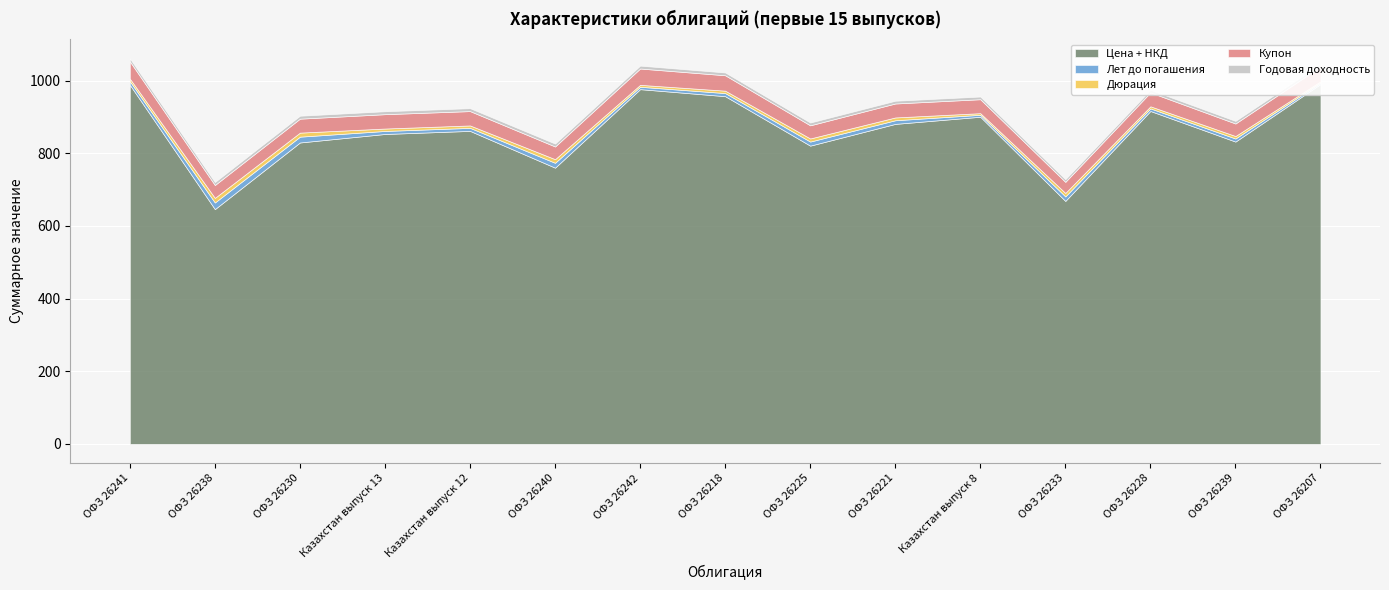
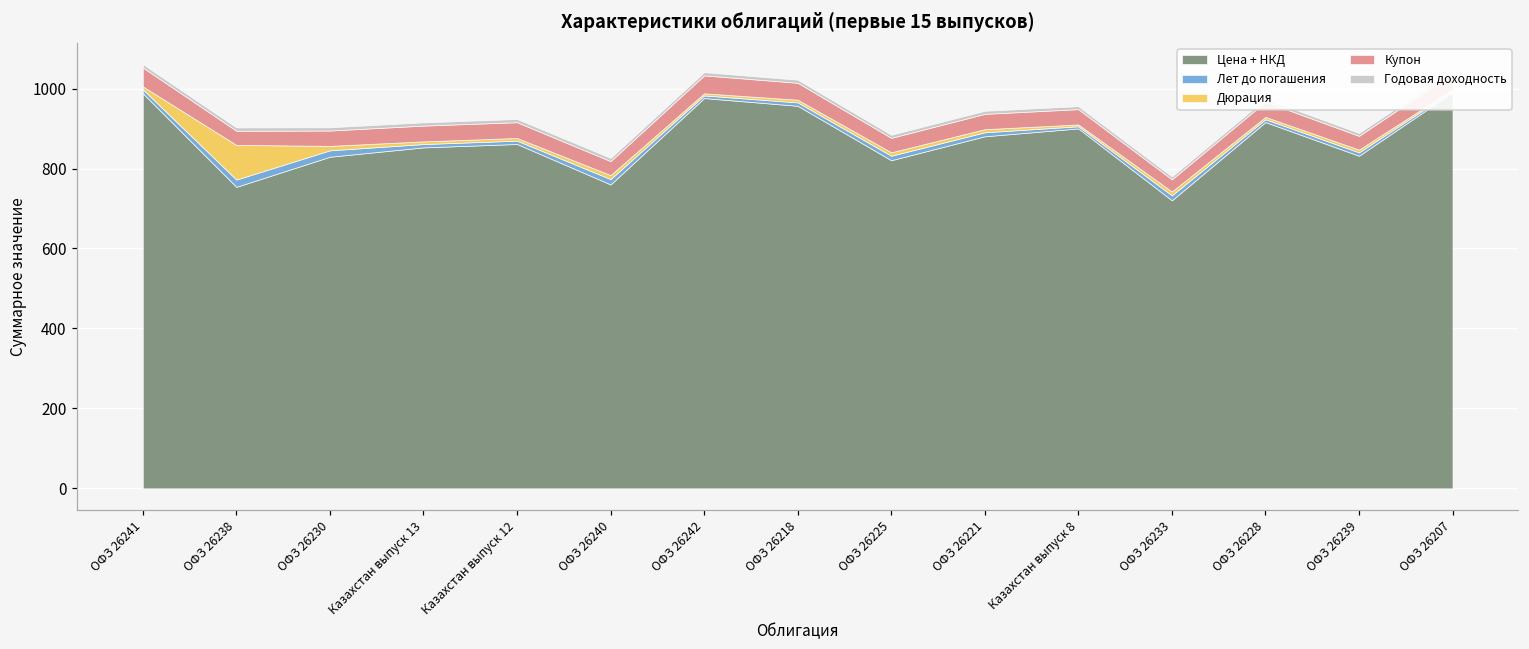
  {
    "Цена + НКД": {
      "ОФЗ 26241": 990,
-     "ОФЗ 26238": 650,
+     "ОФЗ 26238": 750,
      "ОФЗ 26230": 830,
      "Казахстан выпуск 13": 850,
      "Казахстан выпуск 12": 860,
      "ОФЗ 26240": 760,
      "ОФЗ 26218": 960,
      "ОФЗ 26225": 820,
      "ОФЗ 26221": 880,
-     "ОФЗ 26233": 670,
+     "ОФЗ 26233": 720,
      "ОФЗ 26228": 920,
      "ОФЗ 26239": 830
    },
    "Лет до погашения": {
      "ОФЗ 26241": 10,
      "ОФЗ 26238": 20,
      "ОФЗ 26230": 20,
      "ОФЗ 26240": 10,
      "ОФЗ 26225": 10,
      "ОФЗ 26221": 10,
      "ОФЗ 26233": 10
    },
    "Дюрация": {
      "ОФЗ 26241": 10,
-     "ОФЗ 26238": 10,
+     "ОФЗ 26238": 90,
      "ОФЗ 26230": 10,
      "ОФЗ 26240": 10,
      "ОФЗ 26225": 10,
      "ОФЗ 26221": 10,
      "ОФЗ 26233": 10
    },
    "Купон": {
      "ОФЗ 26241": 50,
      "ОФЗ 26238": 40,
      "ОФЗ 26230": 40,
      "Казахстан выпуск 13": 40,
      "Казахстан выпуск 12": 40,
      "ОФЗ 26240": 30,
      "ОФЗ 26242": 40,
      "ОФЗ 26218": 40,
      "ОФЗ 26225": 40,
      "ОФЗ 26221": 40,
      "Казахстан выпуск 8": 40,
      "ОФЗ 26233": 30,
      "ОФЗ 26239": 30
    },
    "Годовая доходность": {
      "ОФЗ 26241": 10,
      "ОФЗ 26238": 10,
      "ОФЗ 26230": 10,
      "Казахстан выпуск 13": 10,
      "Казахстан выпуск 12": 10,
      "ОФЗ 26240": 10,
      "ОФЗ 26242": 10,
      "ОФЗ 26218": 10,
      "ОФЗ 26225": 10,
      "ОФЗ 26221": 10,
      "Казахстан выпуск 8": 10,
      "ОФЗ 26233": 10,
      "ОФЗ 26239": 10
    }
  }
